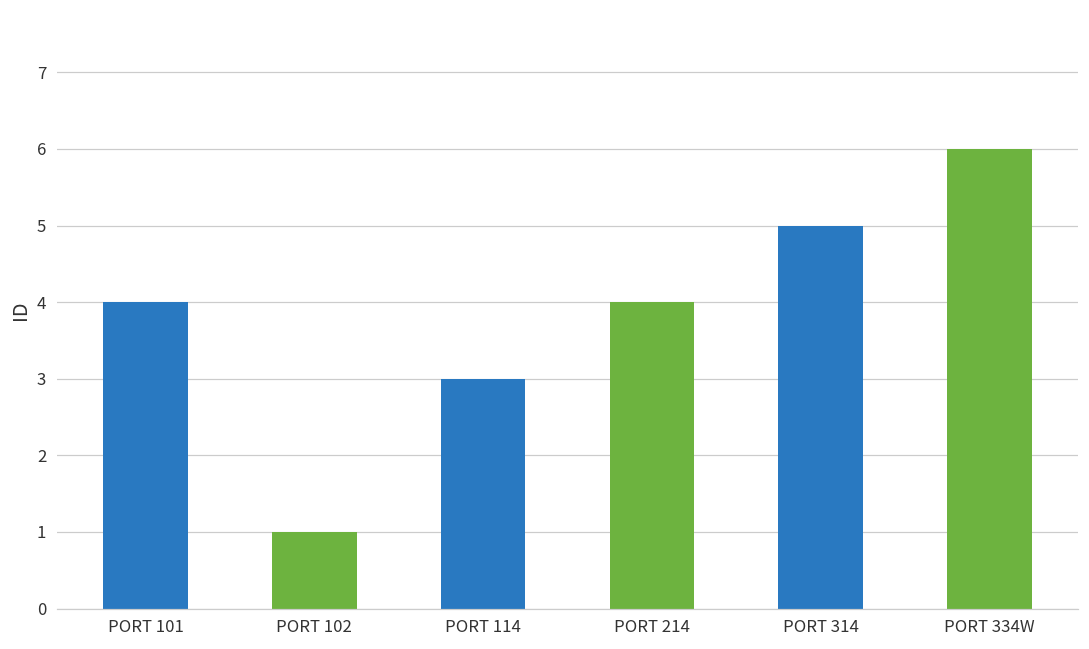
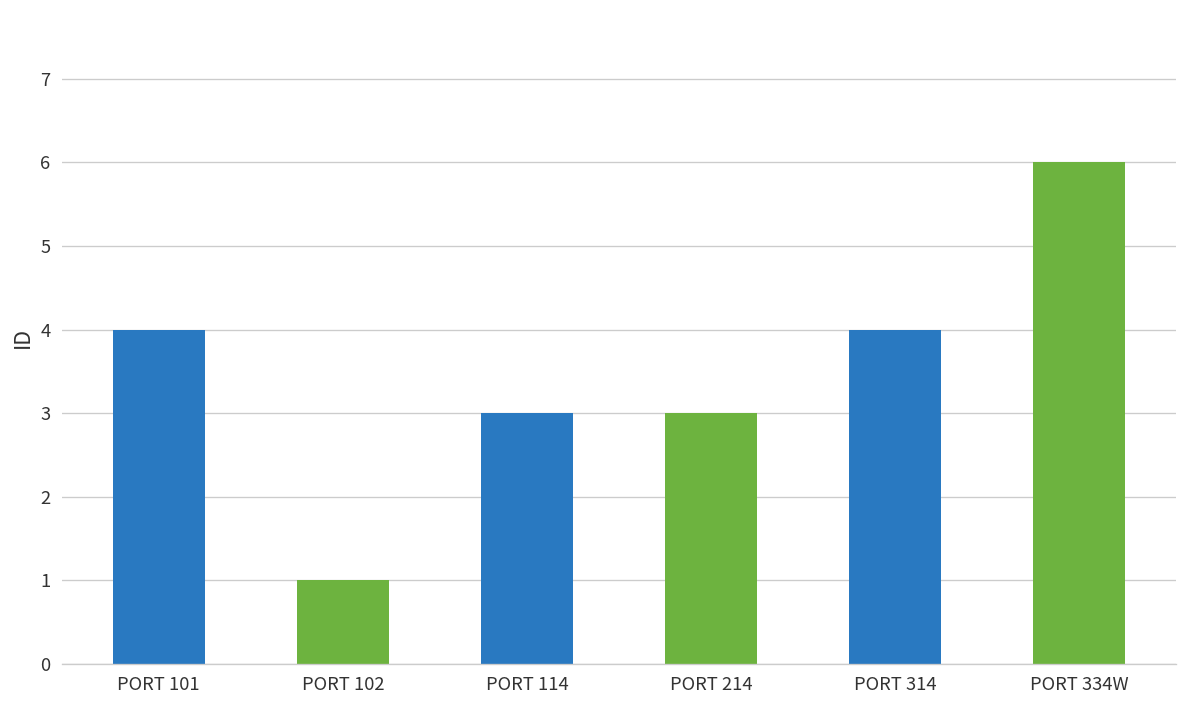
  {
    "PORT 101": 4,
    "PORT 102": 1,
    "PORT 114": 3,
-   "PORT 214": 4,
-   "PORT 314": 5,
+   "PORT 214": 3,
+   "PORT 314": 4,
    "PORT 334W": 6
  }
